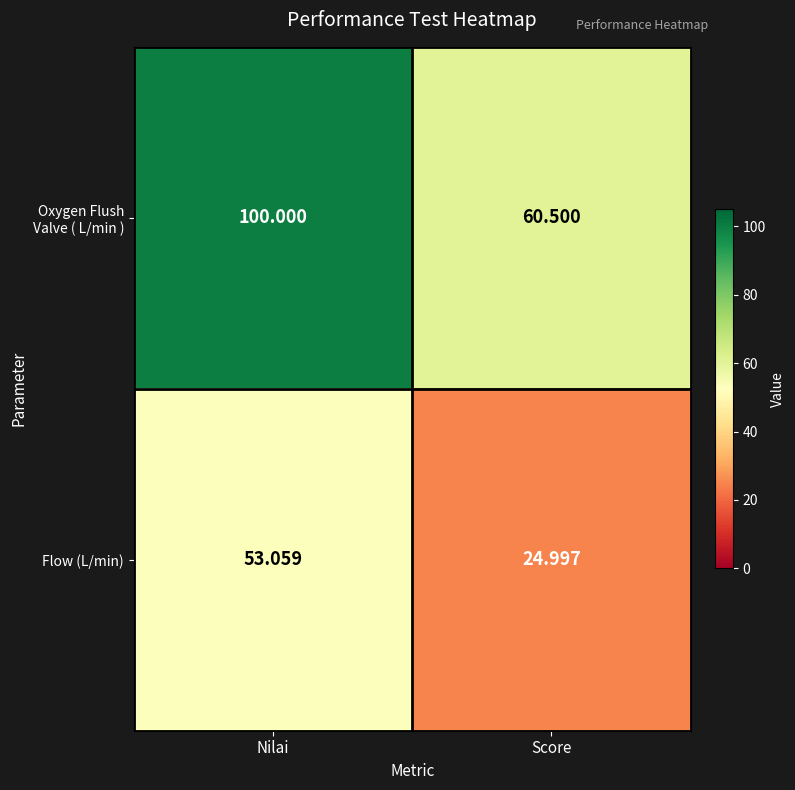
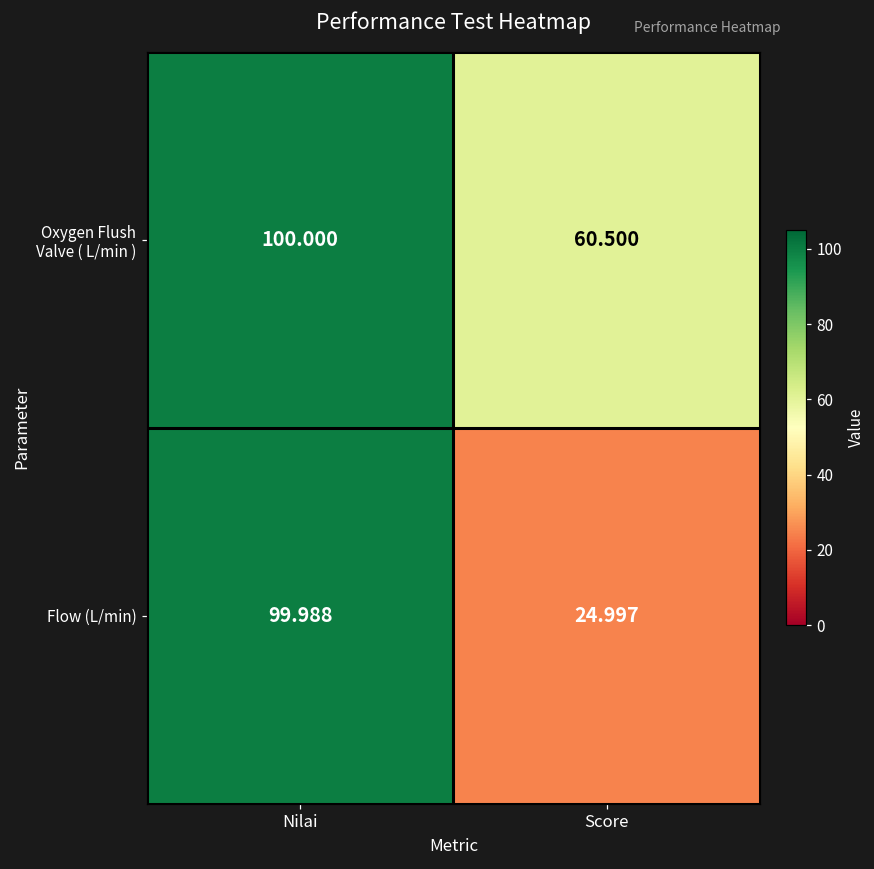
  {
    "Oxygen Flush Valve ( L/min )": {
      "Nilai": 100.000,
      "Score": 60.500
    },
    "Flow (L/min)": {
-     "Nilai": 53.059,
+     "Nilai": 99.988,
      "Score": 24.997
    }
  }
